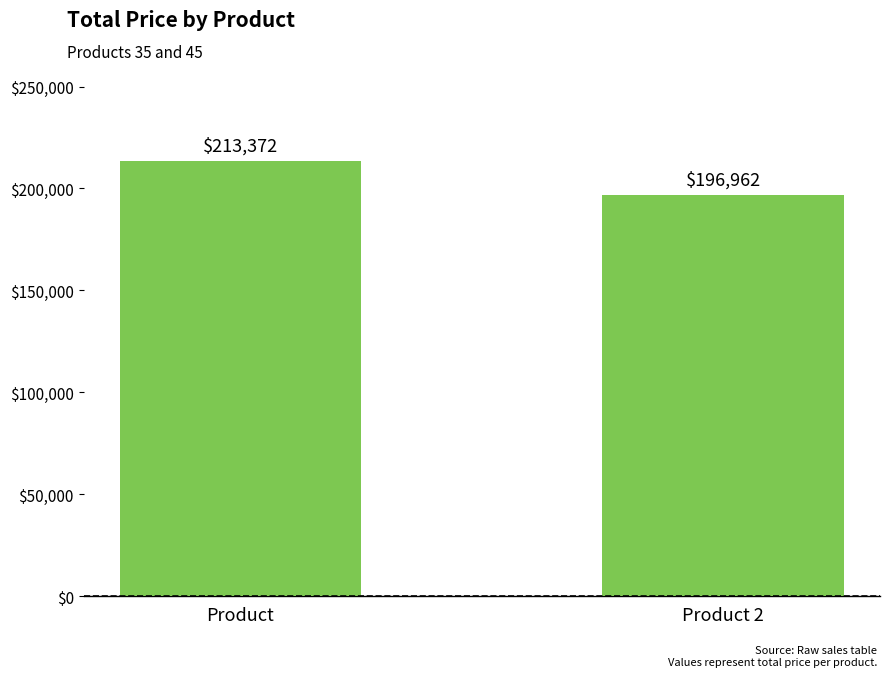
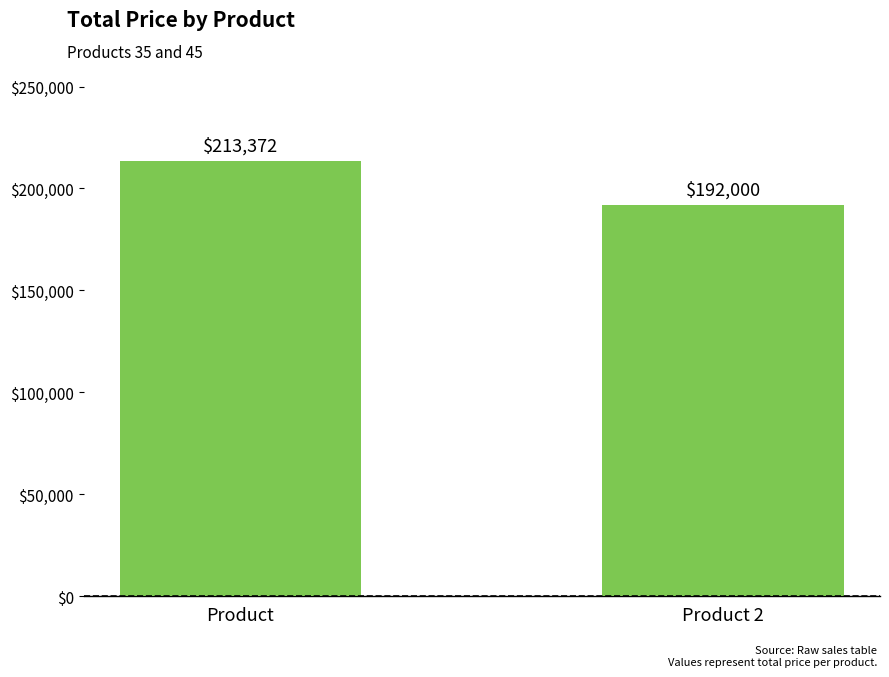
  {
    "Product": "$213,372",
-   "Product 2": "$196,962"
+   "Product 2": "$192,000"
  }
